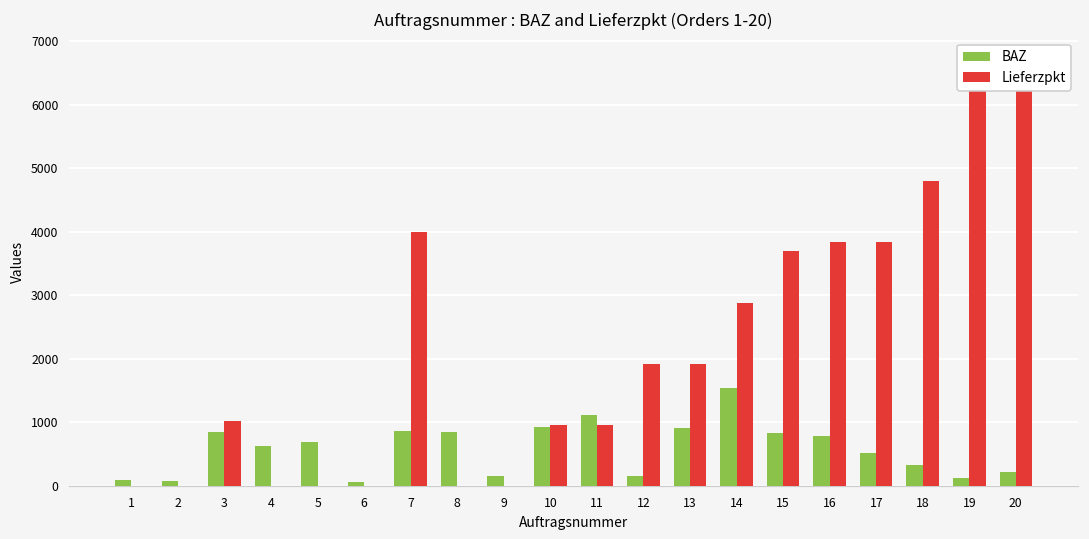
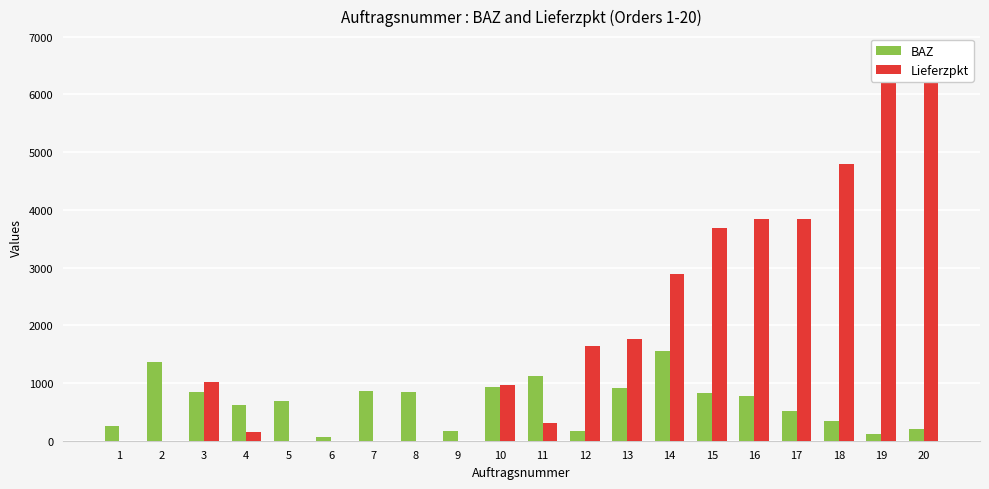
  {
    "BAZ": {
-     "1": 100,
-     "2": 100,
+     "1": 300,
+     "2": 1400,
      "3": 800,
      "4": 600,
      "5": 700,
      "6": 100,
      "7": 900,
      "8": 800,
      "9": 200,
      "10": 900,
      "11": 1100,
      "12": 200,
      "13": 900,
      "14": 1500,
      "15": 800,
      "16": 800,
      "17": 500,
      "18": 300,
      "19": 100,
      "20": 200
    },
    "Lieferzpkt": {
      "1": 0,
      "2": 0,
      "3": 1000,
-     "4": 0,
+     "4": 200,
      "5": 0,
      "6": 0,
-     "7": 4000,
+     "7": 0,
      "8": 0,
      "9": 0,
      "10": 1000,
-     "11": 1000,
-     "12": 1900,
-     "13": 1900,
+     "11": 300,
+     "12": 1600,
+     "13": 1800,
      "14": 2900,
      "15": 3700,
      "16": 3800,
      "17": 3800,
      "18": 4800
    }
  }
